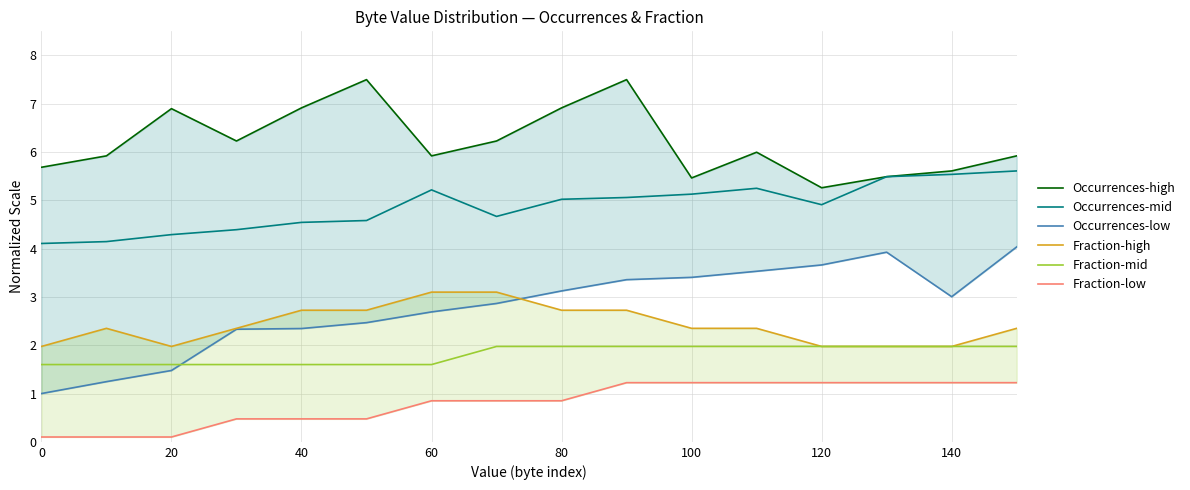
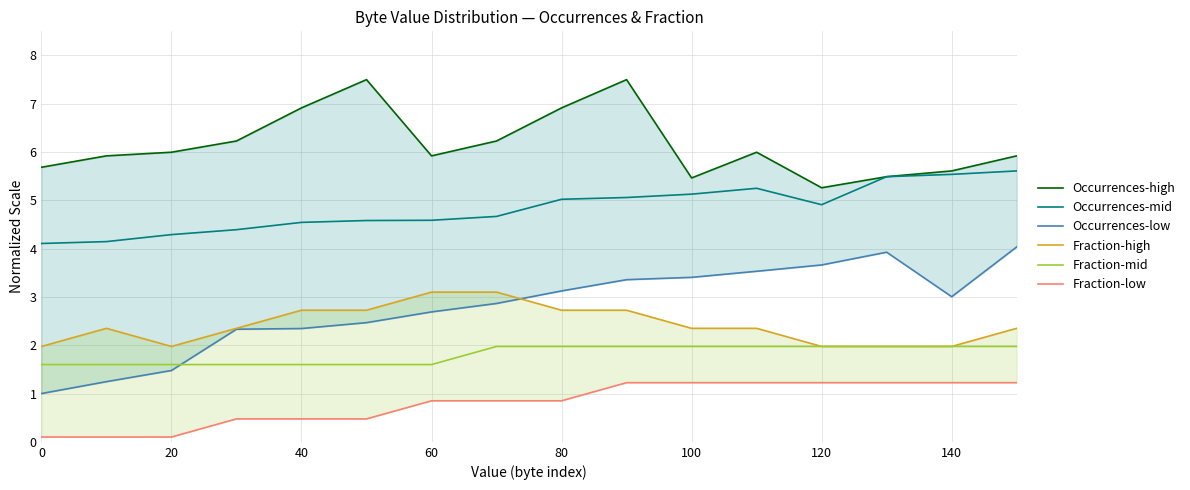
  {
    "Occurrences-high": {
      "0": 5.7,
-     "20": 6.9,
+     "20": 6.0,
      "40": 6.9,
      "60": 5.9,
      "80": 6.9,
      "100": 5.5,
      "120": 5.3,
      "140": 5.6
    },
    "Occurrences-mid": {
      "0": 4.1,
      "20": 4.3,
      "40": 4.5,
-     "60": 5.2,
+     "60": 4.6,
      "80": 5.0,
      "100": 5.1,
      "120": 4.9,
      "140": 5.5
    },
    "Occurrences-low": {
      "0": 1.0,
      "20": 1.5,
      "40": 2.3,
      "60": 2.7,
      "80": 3.1,
      "100": 3.4,
      "120": 3.7,
      "140": 3.0
    },
    "Fraction-high": {
      "0": 2.0,
      "20": 2.0,
      "40": 2.7,
      "60": 3.1,
      "80": 2.7,
      "100": 2.3
    },
    "Fraction-mid": {
      "0": 1.6,
      "20": 1.6,
      "40": 1.6,
      "60": 1.6,
      "80": 2.0,
      "100": 2.0
    },
    "Fraction-low": {
      "0": 0.1,
      "20": 0.1,
      "40": 0.5,
      "60": 0.9,
      "80": 0.9,
      "100": 1.2,
      "120": 1.2,
      "140": 1.2
    }
  }
